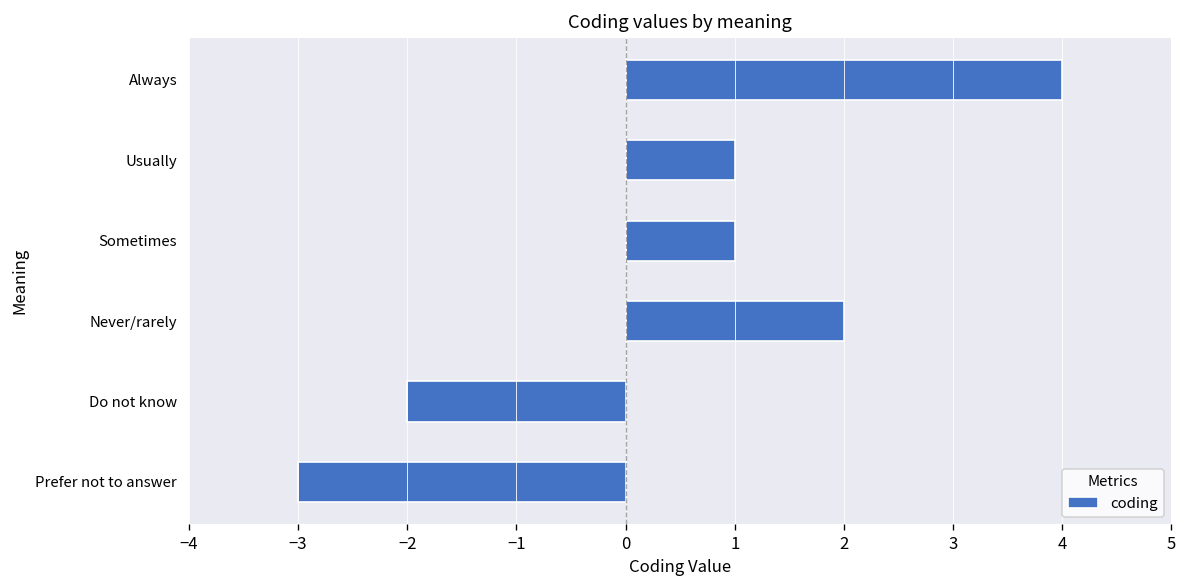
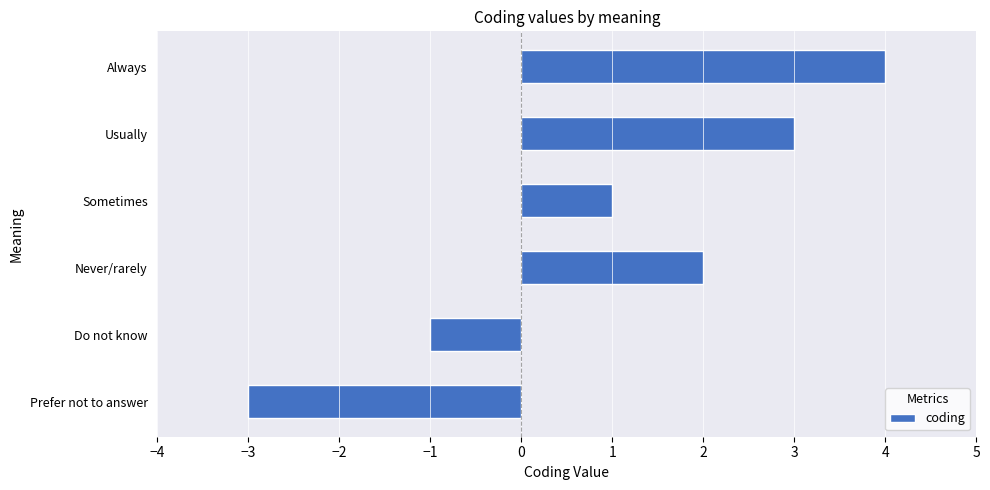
  {
    "Always": 4,
-   "Usually": 1,
+   "Usually": 3,
    "Sometimes": 1,
    "Never/rarely": 2,
-   "Do not know": -2,
+   "Do not know": -1,
    "Prefer not to answer": -3
  }
